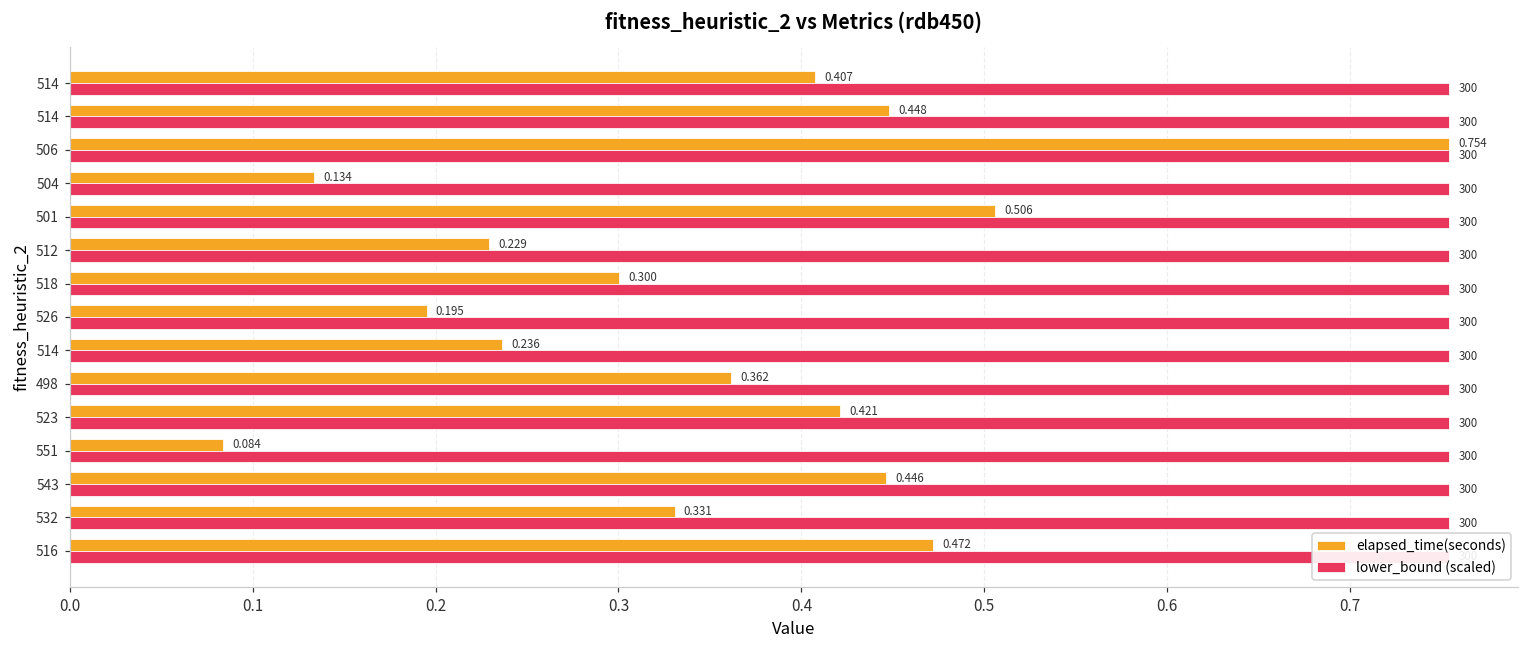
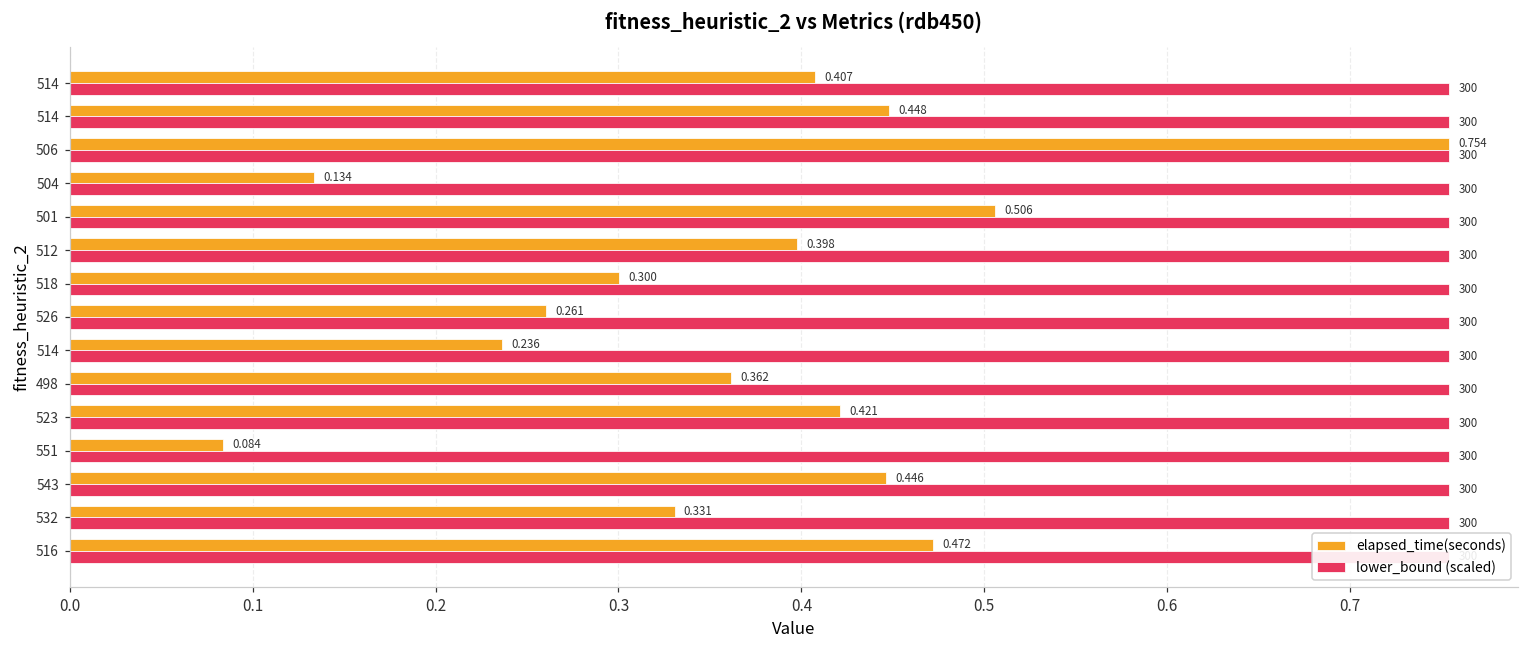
  {
    "elapsed_time(seconds)": {
      "506": 0.754,
      "504": 0.134,
      "501": 0.506,
-     "512": 0.229,
+     "512": 0.398,
      "518": 0.300,
-     "526": 0.195,
+     "526": 0.261,
      "498": 0.362,
      "523": 0.421,
      "551": 0.084,
      "543": 0.446,
      "532": 0.331,
      "516": 0.472
    }
  }
